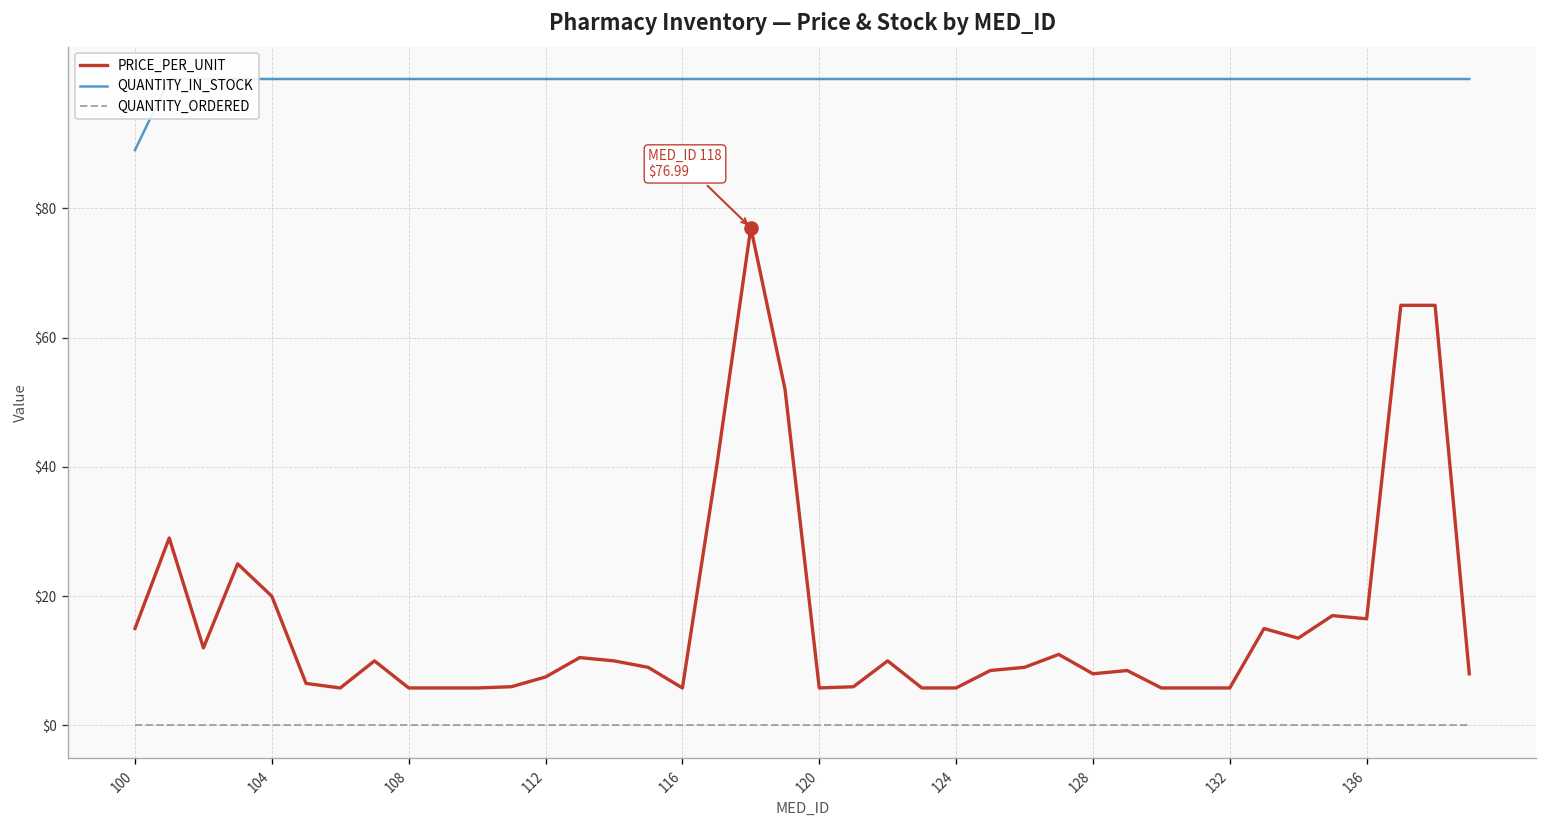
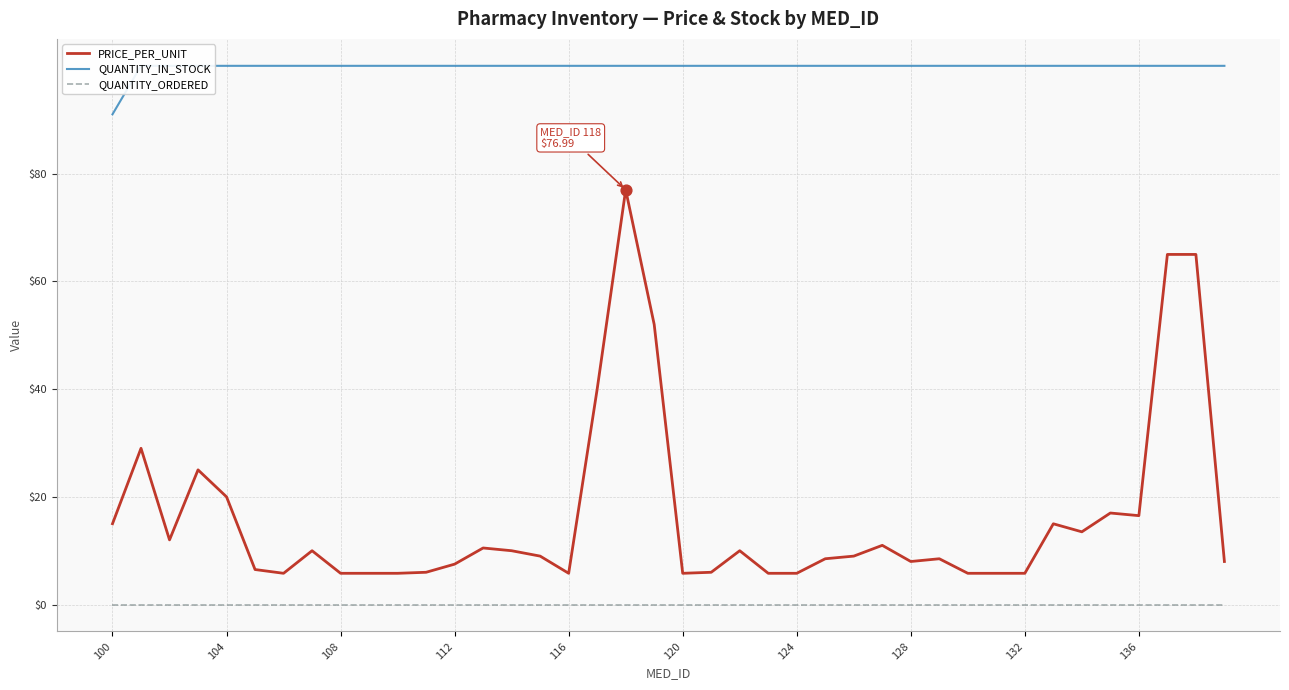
  {
    "QUANTITY_IN_STOCK": {
-     "100": "$89",
+     "100": "$91",
      "104": "$100",
      "108": "$100",
      "112": "$100",
      "116": "$100",
      "120": "$100",
      "124": "$100",
      "128": "$100",
      "132": "$100",
      "136": "$100"
    },
    "QUANTITY_ORDERED": {
      "100": "$0",
      "104": "$0",
      "108": "$0",
      "112": "$0",
      "116": "$0",
      "120": "$0",
      "124": "$0",
      "128": "$0",
      "132": "$0",
      "136": "$0"
    }
  }
